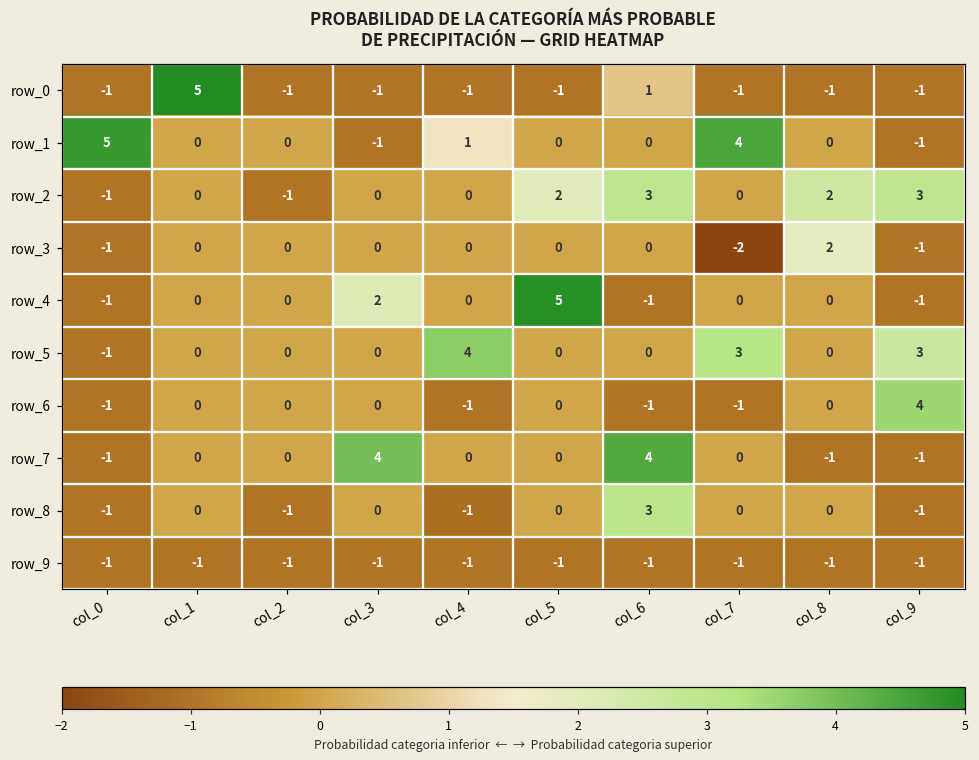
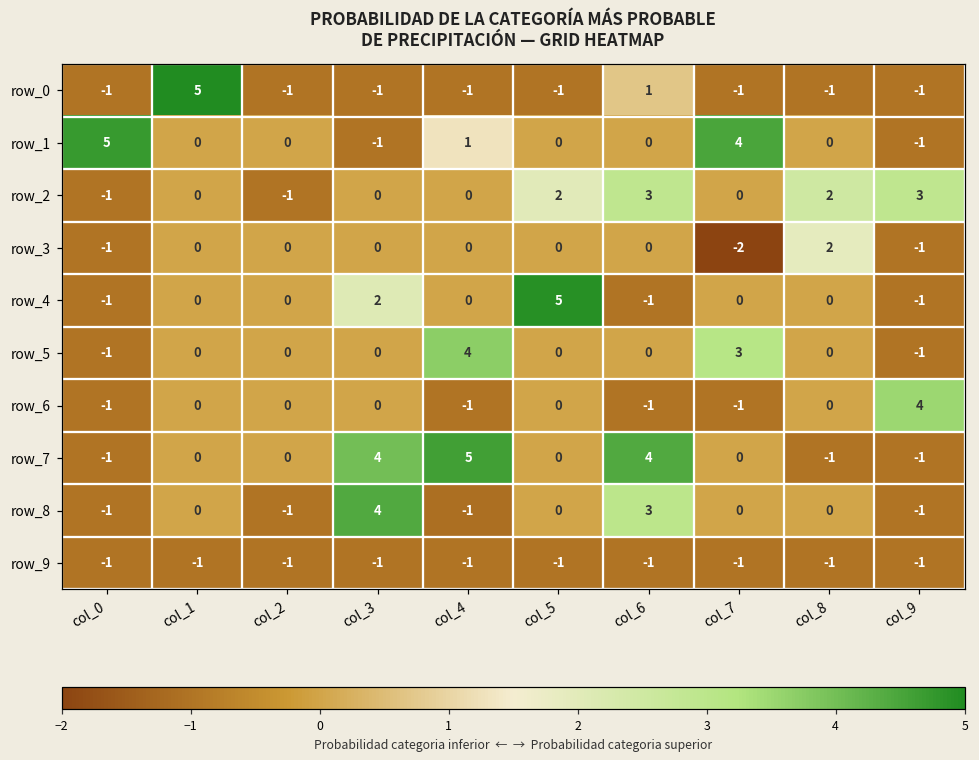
  {
    "row_0": {
      "col_0": -1,
      "col_1": 5,
      "col_2": -1,
      "col_3": -1,
      "col_4": -1,
      "col_5": -1,
      "col_6": 1,
      "col_7": -1,
      "col_8": -1,
      "col_9": -1
    },
    "row_1": {
      "col_0": 5,
      "col_1": 0,
      "col_2": 0,
      "col_3": -1,
      "col_4": 1,
      "col_5": 0,
      "col_6": 0,
      "col_7": 4,
      "col_8": 0,
      "col_9": -1
    },
    "row_2": {
      "col_0": -1,
      "col_1": 0,
      "col_2": -1,
      "col_3": 0,
      "col_4": 0,
      "col_5": 2,
      "col_6": 3,
      "col_7": 0,
      "col_8": 2,
      "col_9": 3
    },
    "row_3": {
      "col_0": -1,
      "col_1": 0,
      "col_2": 0,
      "col_3": 0,
      "col_4": 0,
      "col_5": 0,
      "col_6": 0,
      "col_7": -2,
      "col_8": 2,
      "col_9": -1
    },
    "row_4": {
      "col_0": -1,
      "col_1": 0,
      "col_2": 0,
      "col_3": 2,
      "col_4": 0,
      "col_5": 5,
      "col_6": -1,
      "col_7": 0,
      "col_8": 0,
      "col_9": -1
    },
    "row_5": {
      "col_0": -1,
      "col_1": 0,
      "col_2": 0,
      "col_3": 0,
      "col_4": 4,
      "col_5": 0,
      "col_6": 0,
      "col_7": 3,
      "col_8": 0,
-     "col_9": 3
+     "col_9": -1
    },
    "row_6": {
      "col_0": -1,
      "col_1": 0,
      "col_2": 0,
      "col_3": 0,
      "col_4": -1,
      "col_5": 0,
      "col_6": -1,
      "col_7": -1,
      "col_8": 0,
      "col_9": 4
    },
    "row_7": {
      "col_0": -1,
      "col_1": 0,
      "col_2": 0,
      "col_3": 4,
-     "col_4": 0,
+     "col_4": 5,
      "col_5": 0,
      "col_6": 4,
      "col_7": 0,
      "col_8": -1,
      "col_9": -1
    },
    "row_8": {
      "col_0": -1,
      "col_1": 0,
      "col_2": -1,
-     "col_3": 0,
+     "col_3": 4,
      "col_4": -1,
      "col_5": 0,
      "col_6": 3,
      "col_7": 0,
      "col_8": 0,
      "col_9": -1
    },
    "row_9": {
      "col_0": -1,
      "col_1": -1,
      "col_2": -1,
      "col_3": -1,
      "col_4": -1,
      "col_5": -1,
      "col_6": -1,
      "col_7": -1,
      "col_8": -1,
      "col_9": -1
    }
  }
